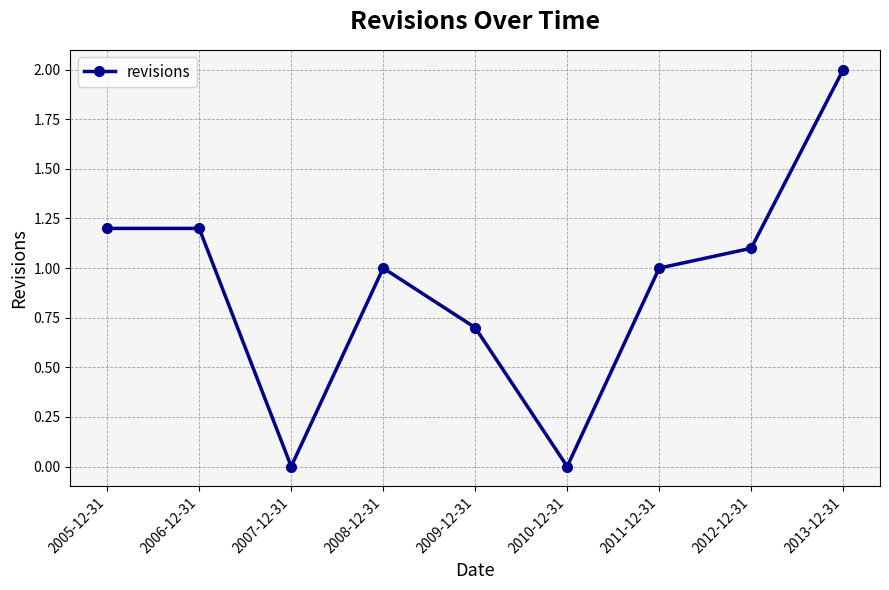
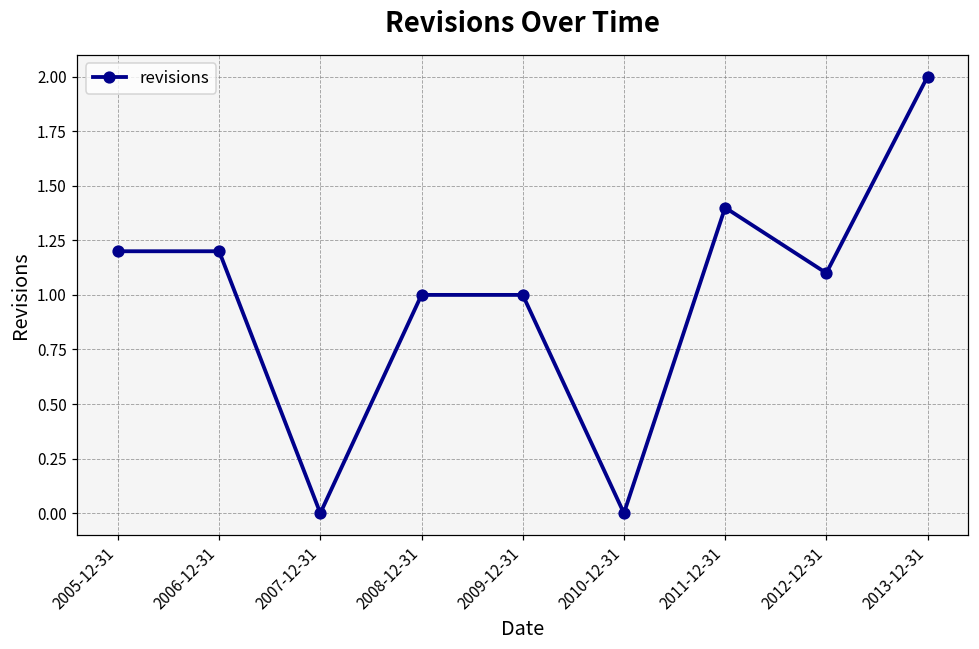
  {
    "2005-12-31": 1.2,
    "2006-12-31": 1.2,
    "2007-12-31": 0.0,
    "2008-12-31": 1.0,
-   "2009-12-31": 0.7,
+   "2009-12-31": 1.0,
    "2010-12-31": 0.0,
-   "2011-12-31": 1.0,
+   "2011-12-31": 1.4,
    "2012-12-31": 1.1,
    "2013-12-31": 2.0
  }
